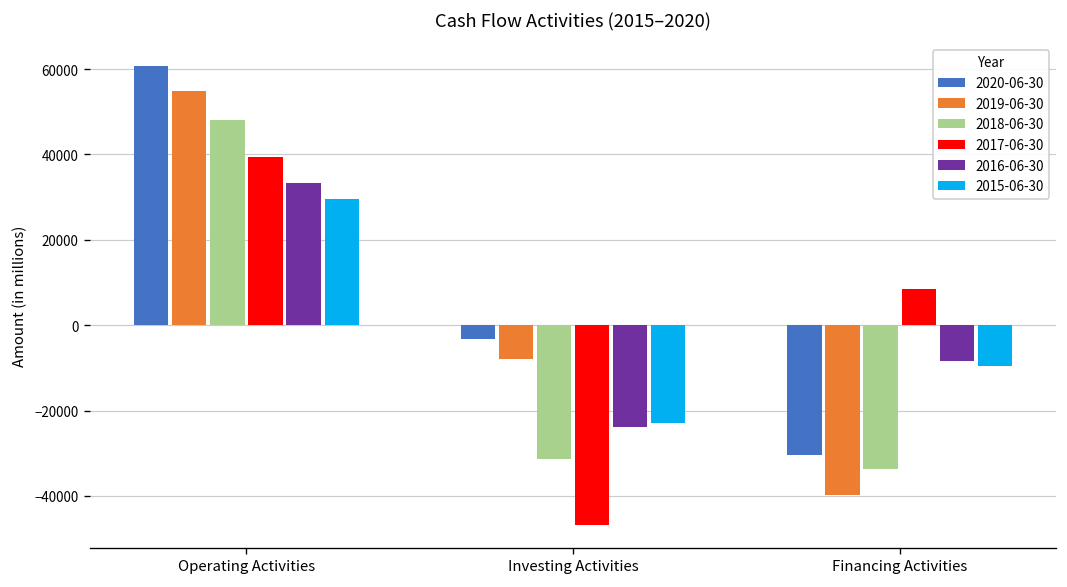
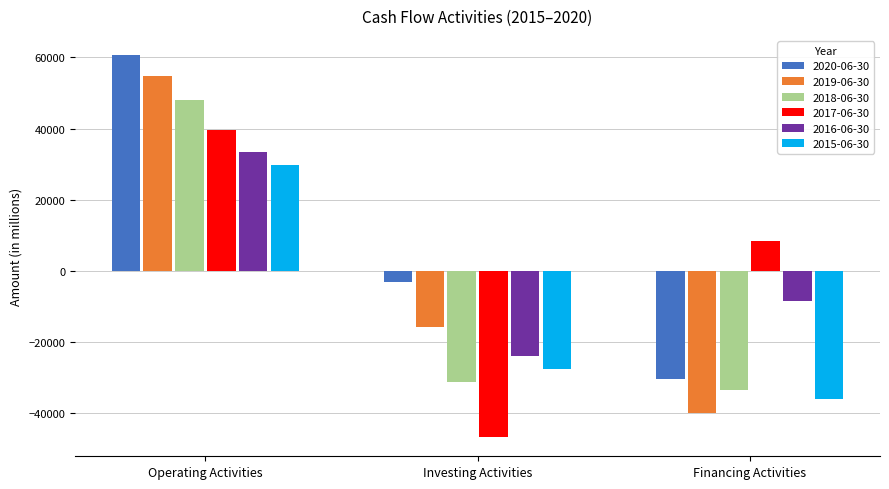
  {
    "2020-06-30": {
      "Operating Activities": 61000,
      "Investing Activities": -3000,
      "Financing Activities": -30000
    },
    "2019-06-30": {
      "Operating Activities": 55000,
-     "Investing Activities": -8000,
+     "Investing Activities": -16000,
      "Financing Activities": -40000
    },
    "2018-06-30": {
      "Operating Activities": 48000,
      "Investing Activities": -31000,
      "Financing Activities": -34000
    },
    "2017-06-30": {
      "Operating Activities": 40000,
      "Investing Activities": -47000,
      "Financing Activities": 8000
    },
    "2016-06-30": {
      "Operating Activities": 33000,
      "Investing Activities": -24000,
      "Financing Activities": -8000
    },
    "2015-06-30": {
      "Operating Activities": 30000,
-     "Investing Activities": -23000,
-     "Financing Activities": -10000
+     "Investing Activities": -28000,
+     "Financing Activities": -36000
    }
  }
